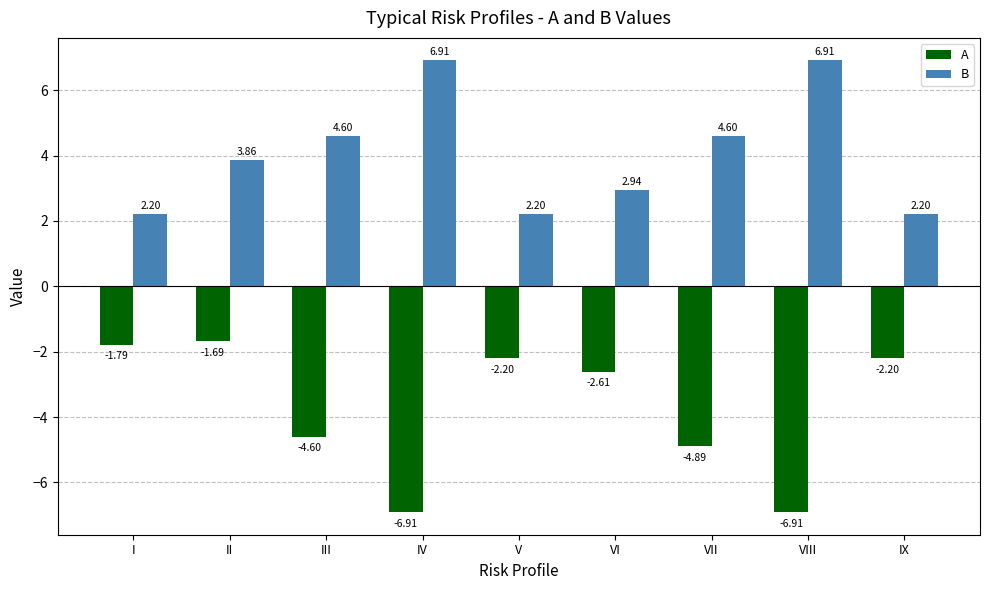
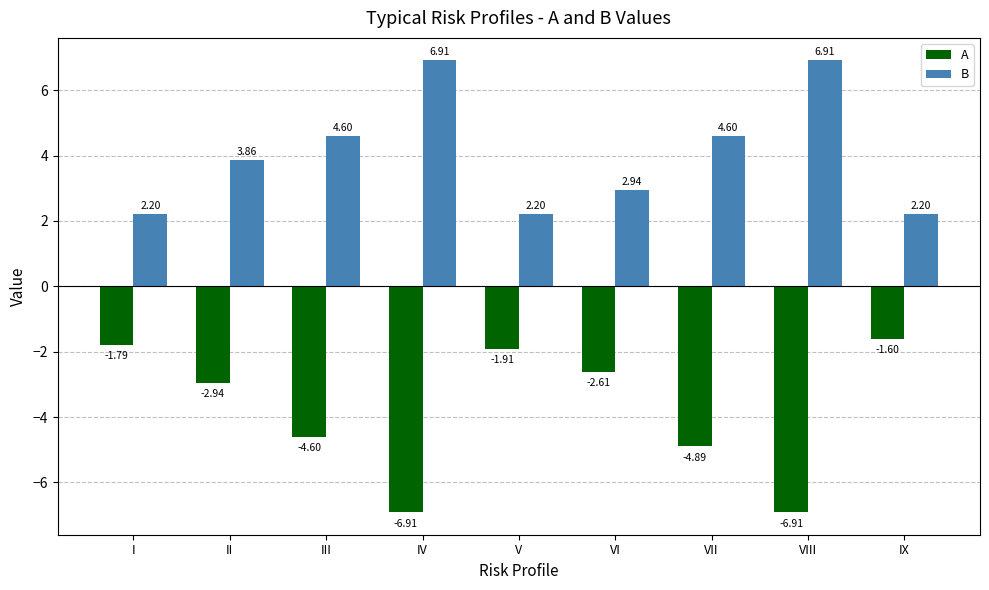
  {
    "A": {
      "I": -1.79,
-     "II": -1.69,
+     "II": -2.94,
      "III": -4.60,
      "IV": -6.91,
-     "V": -2.20,
+     "V": -1.91,
      "VI": -2.61,
      "VII": -4.89,
      "VIII": -6.91,
-     "IX": -2.20
+     "IX": -1.60
    },
    "B": {
      "I": 2.20,
      "II": 3.86,
      "III": 4.60,
      "IV": 6.91,
      "V": 2.20,
      "VI": 2.94,
      "VII": 4.60,
      "VIII": 6.91,
      "IX": 2.20
    }
  }
